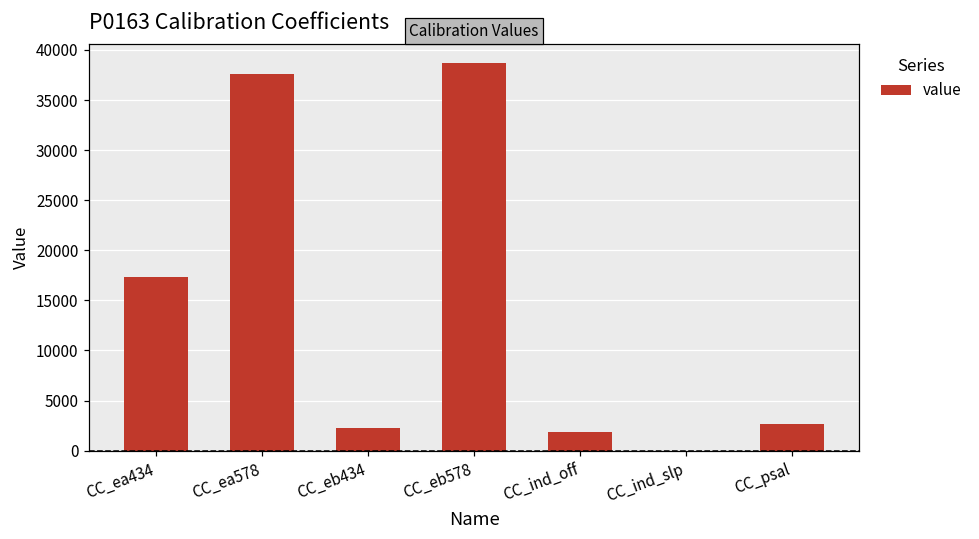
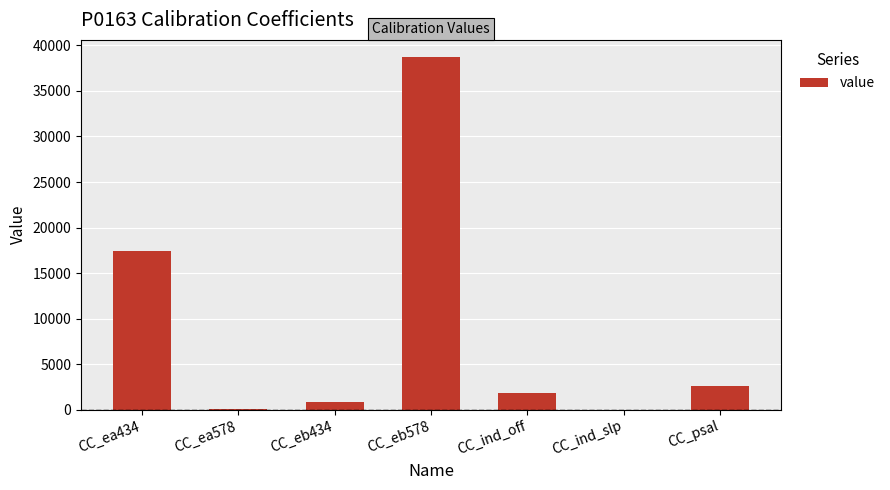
  {
    "CC_ea434": 17000,
-   "CC_ea578": 38000,
-   "CC_eb434": 2000,
+   "CC_ea578": 0,
+   "CC_eb434": 1000,
    "CC_eb578": 39000,
    "CC_ind_off": 2000,
    "CC_psal": 3000
  }
